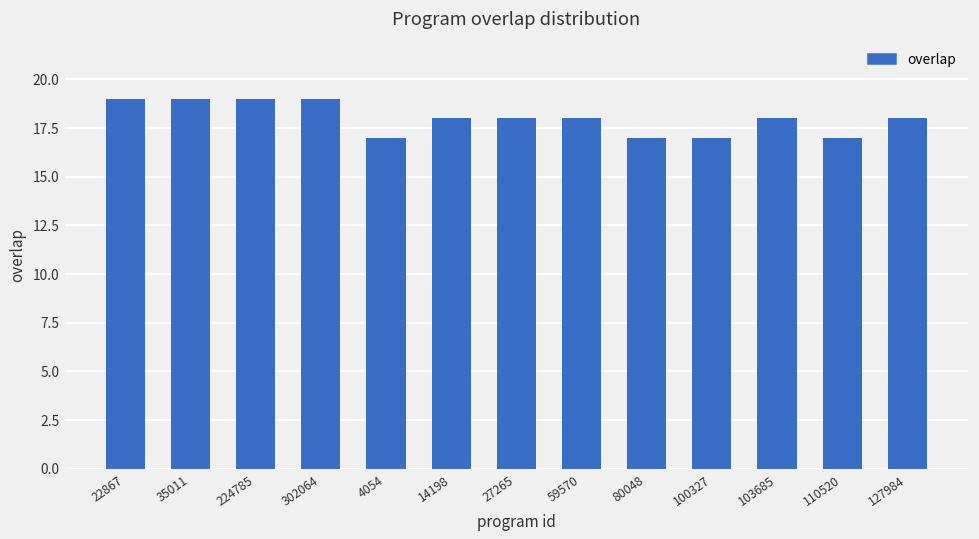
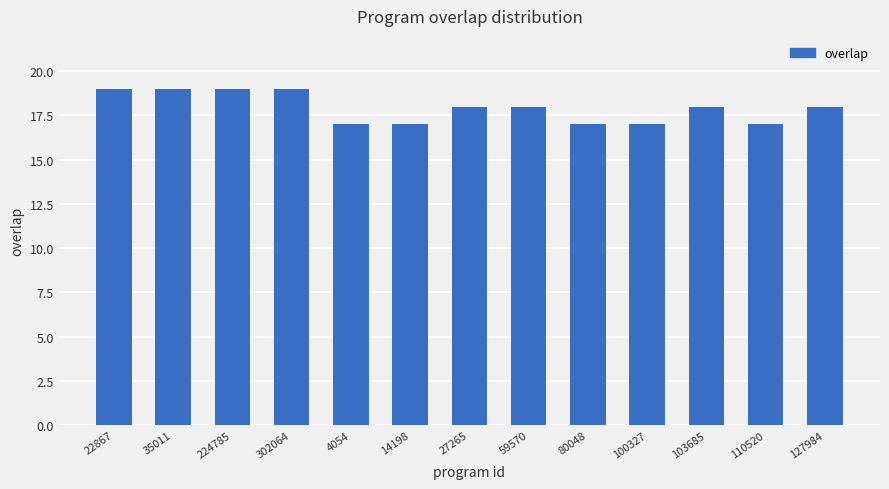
  {
    "22867": 19,
    "35011": 19,
    "224785": 19,
    "302064": 19,
    "4054": 17,
-   "14198": 18,
+   "14198": 17,
    "27265": 18,
    "59570": 18,
    "80048": 17,
    "100327": 17,
    "103685": 18,
    "110520": 17,
    "127984": 18
  }
